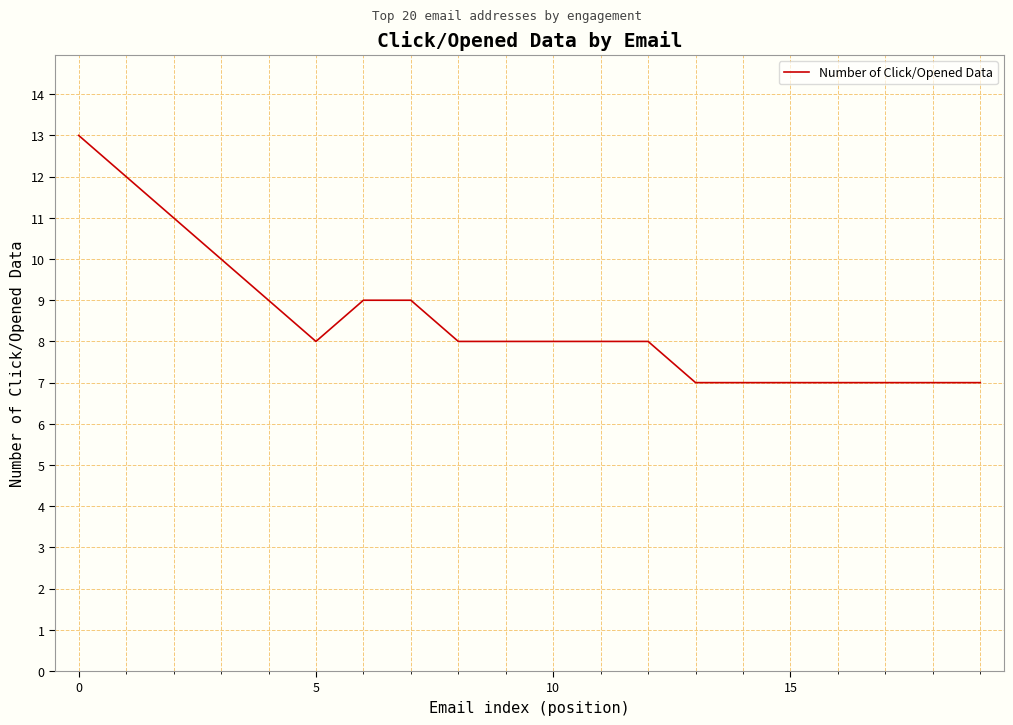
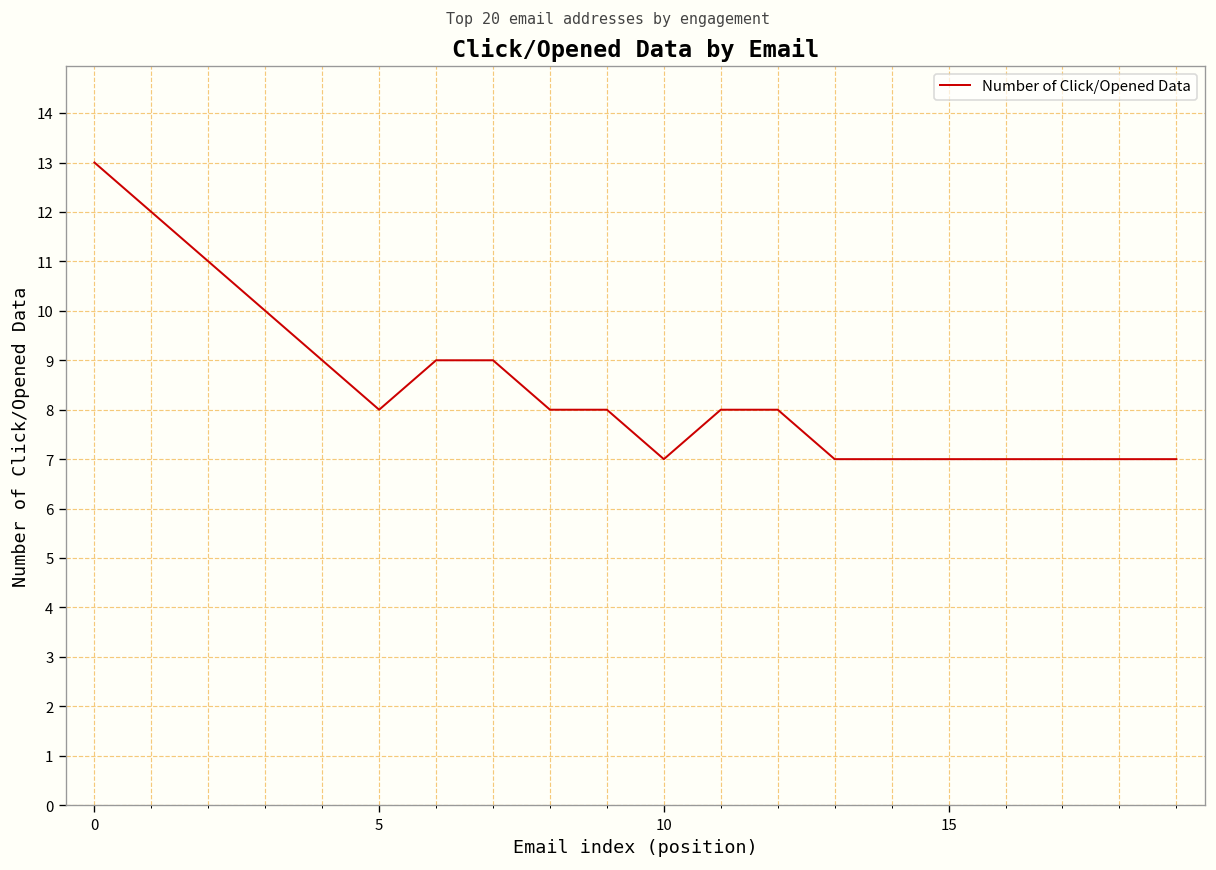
  {
    "0": 13,
    "5": 8,
-   "10": 8,
+   "10": 7,
    "15": 7
  }
